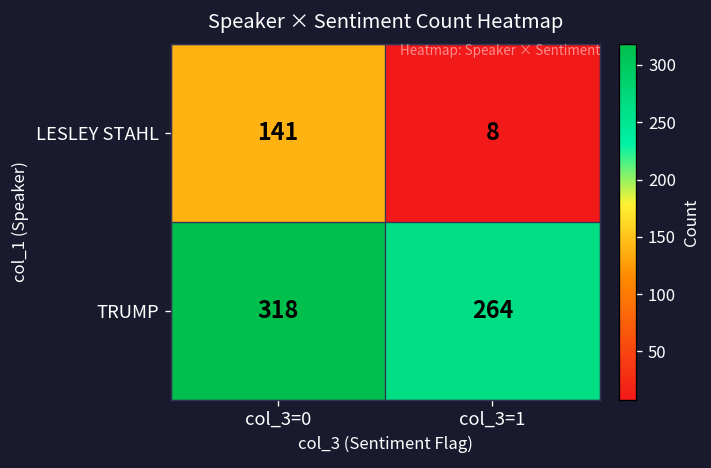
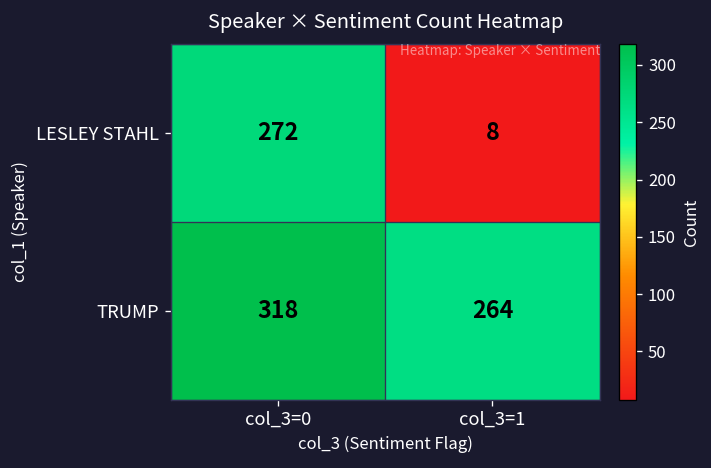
  {
    "LESLEY STAHL": {
-     "col_3=0": 141
+     "col_3=0": 272
    },
    "TRUMP": {
      "col_3=0": 318,
      "col_3=1": 264
    }
  }
